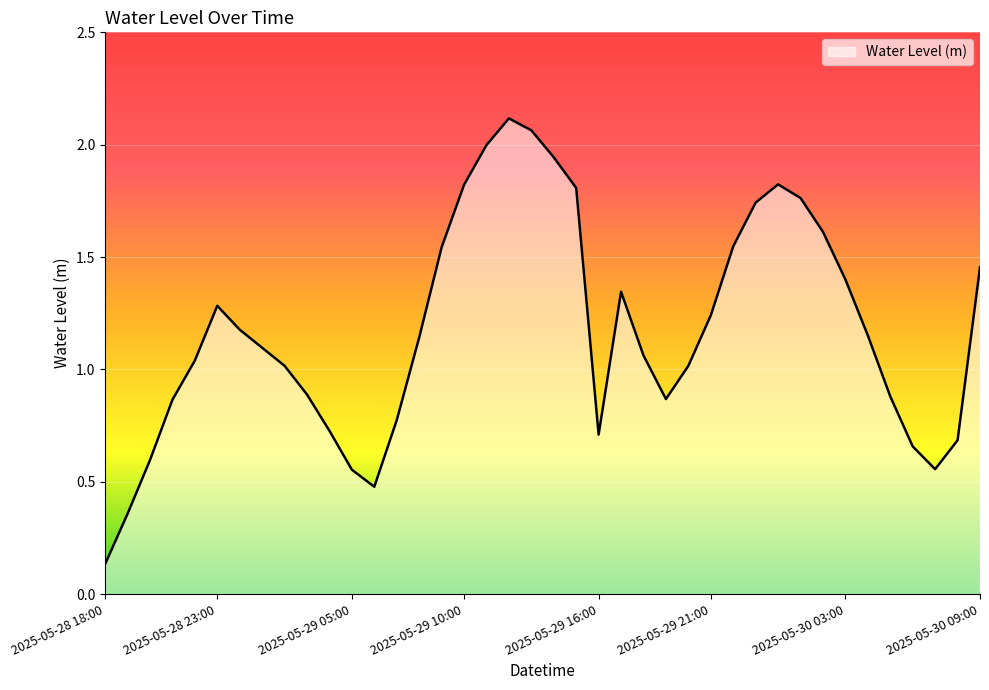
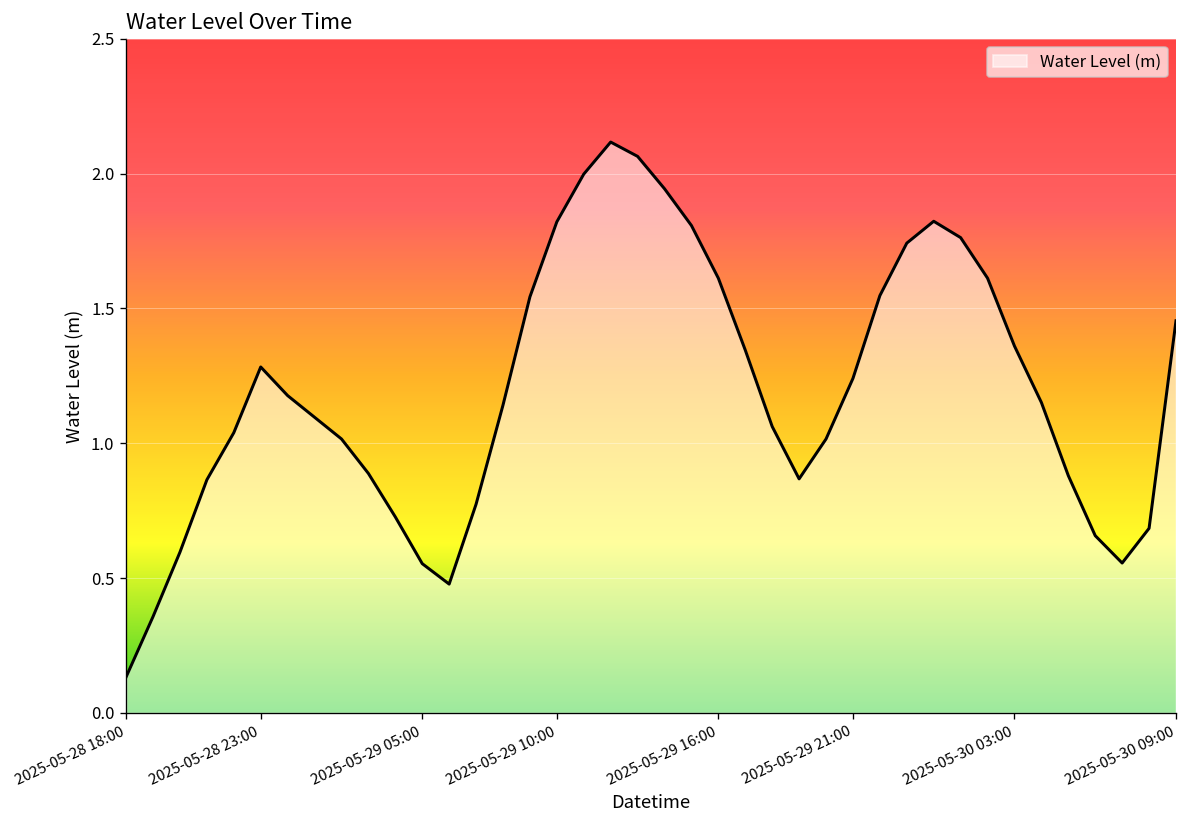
  {
    "2025-05-28 18:00": 0.13,
    "2025-05-28 23:00": 1.28,
    "2025-05-29 05:00": 0.55,
    "2025-05-29 10:00": 1.82,
-   "2025-05-29 16:00": 0.71,
+   "2025-05-29 16:00": 1.61,
    "2025-05-29 21:00": 1.24,
-   "2025-05-30 03:00": 1.40,
+   "2025-05-30 03:00": 1.36,
    "2025-05-30 09:00": 1.45
  }
